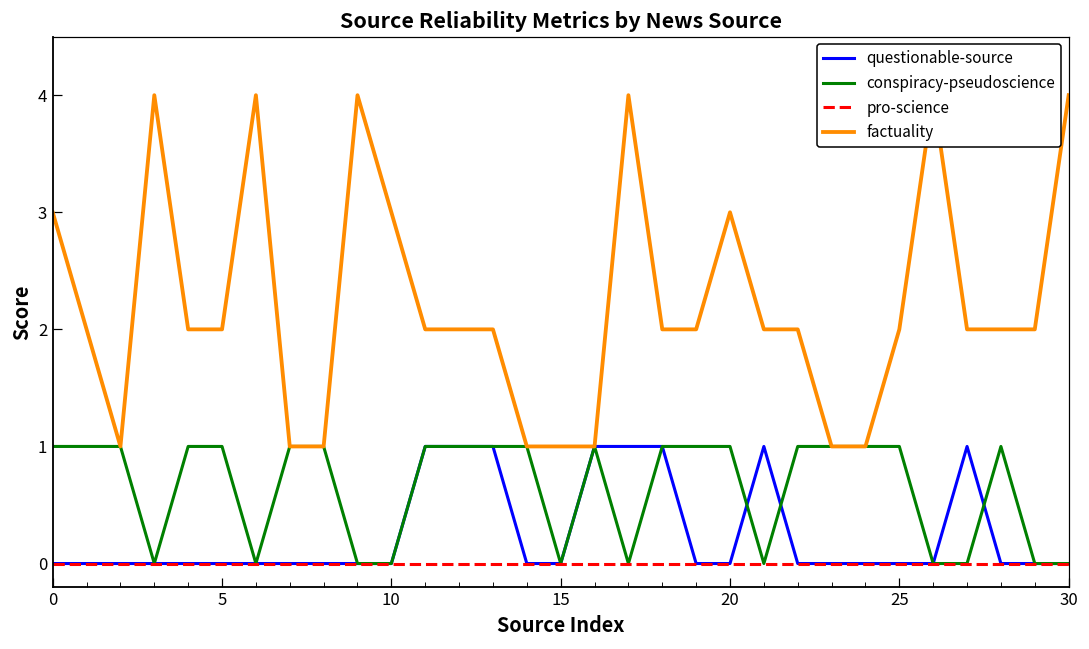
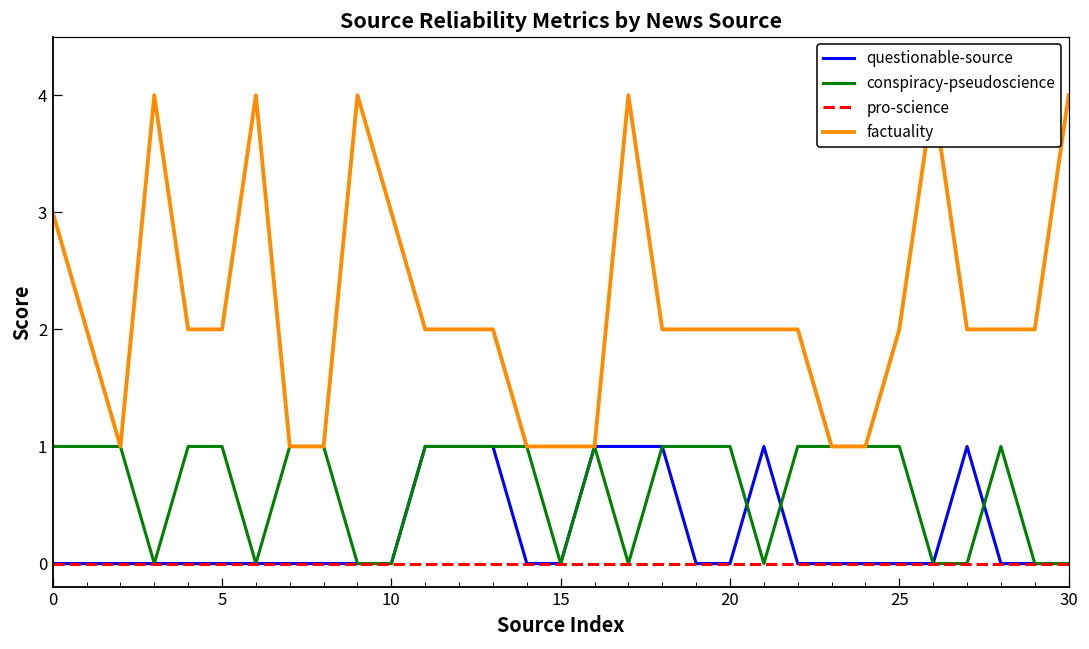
  {
    "conspiracy-pseudoscience": {
      "0": 1,
      "5": 1,
      "20": 1,
      "25": 1
    },
    "factuality": {
      "0": 3,
      "5": 2,
      "10": 3,
      "15": 1,
-     "20": 3,
+     "20": 2,
      "25": 2,
      "30": 4
    }
  }
